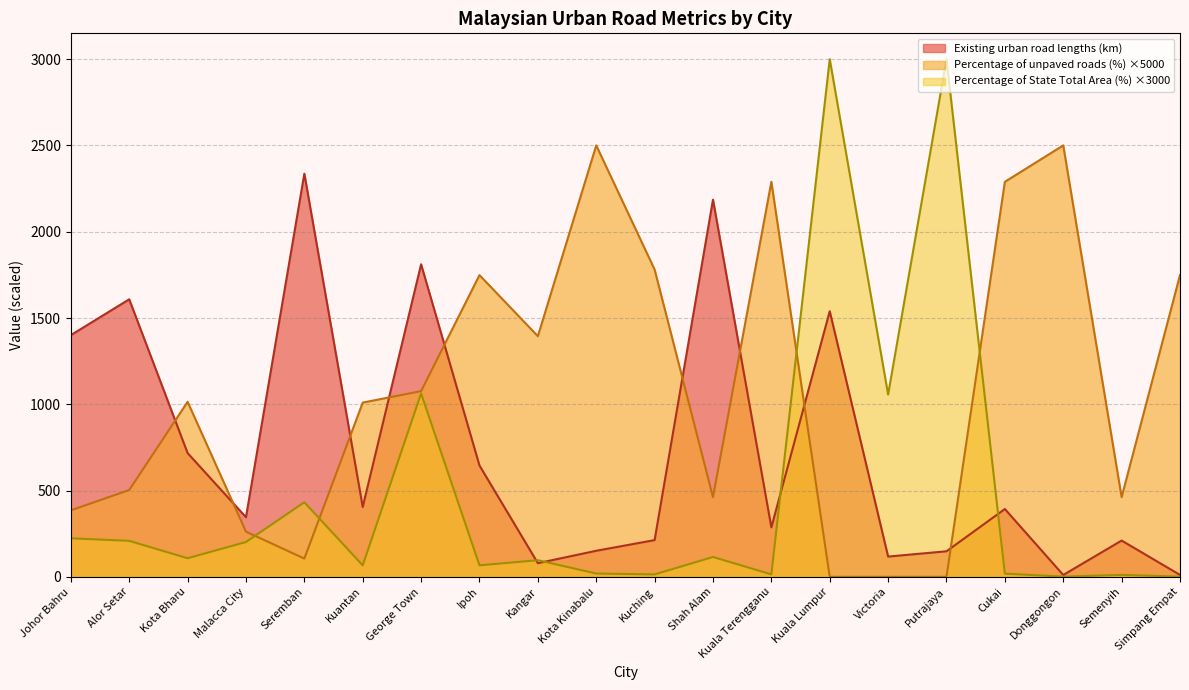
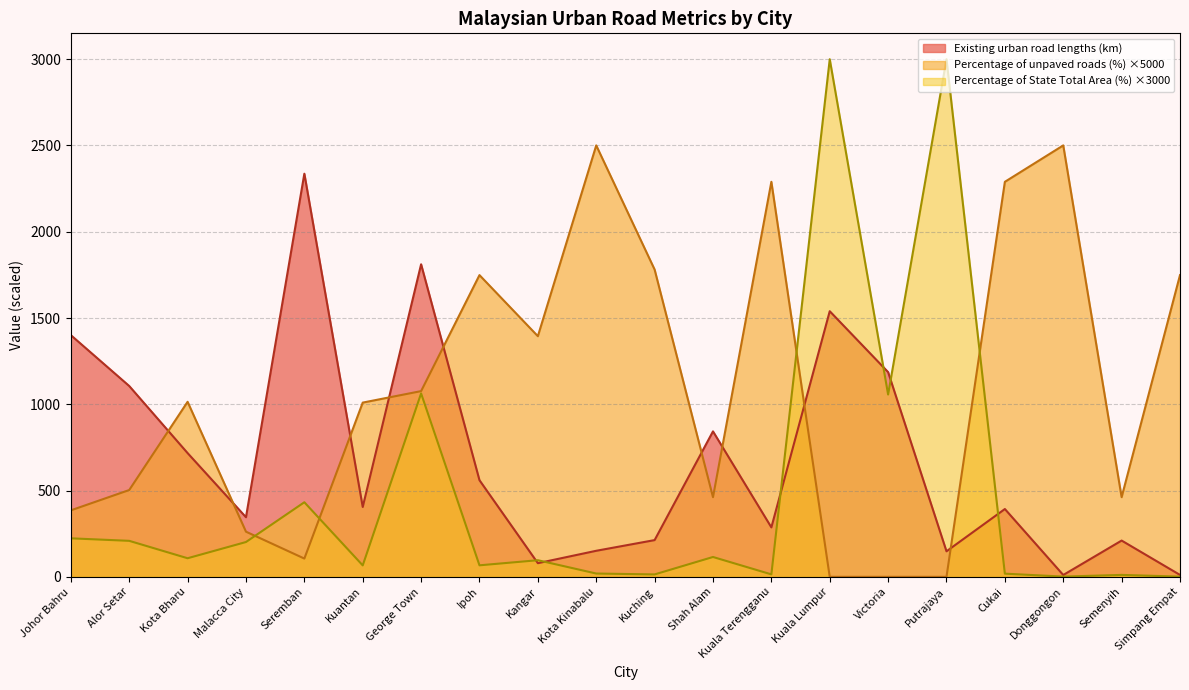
  {
    "Existing urban road lengths (km)": {
      "Johor Bahru": 1400,
-     "Alor Setar": 1610,
+     "Alor Setar": 1110,
      "Kota Bharu": 720,
      "Malacca City": 350,
      "Seremban": 2340,
      "Kuantan": 400,
      "George Town": 1810,
-     "Ipoh": 650,
+     "Ipoh": 560,
      "Kangar": 80,
      "Kota Kinabalu": 150,
      "Kuching": 210,
-     "Shah Alam": 2190,
+     "Shah Alam": 840,
      "Kuala Terengganu": 290,
      "Kuala Lumpur": 1540,
-     "Victoria": 120,
+     "Victoria": 1190,
      "Putrajaya": 150,
      "Cukai": 390,
      "Semenyih": 210
    }
  }
